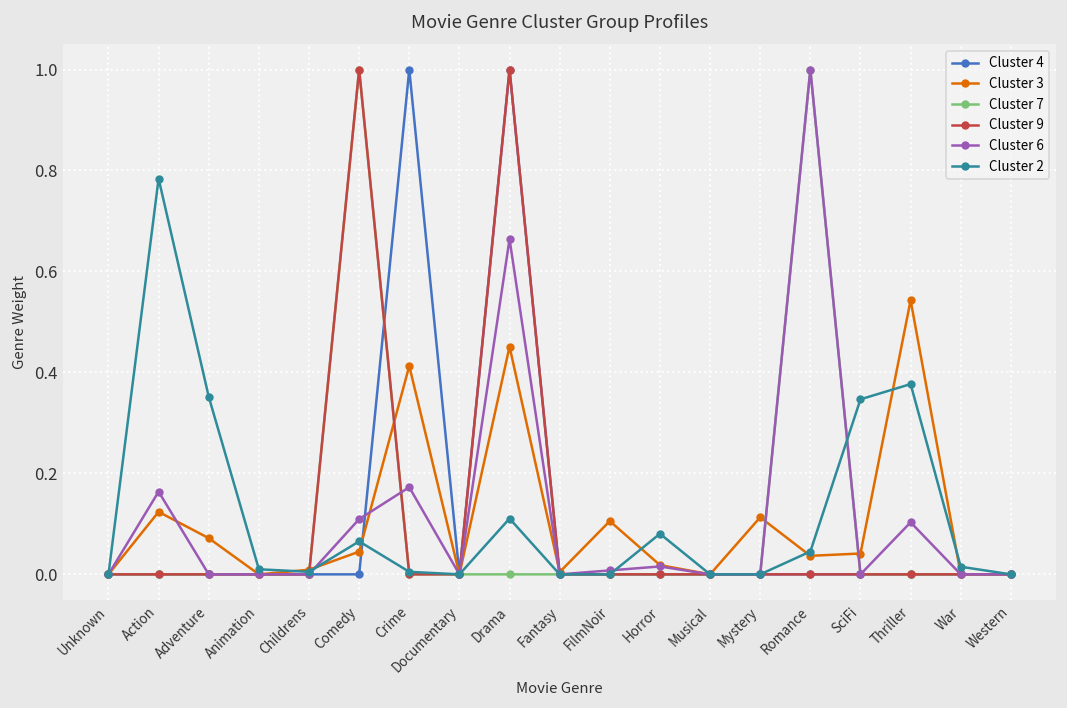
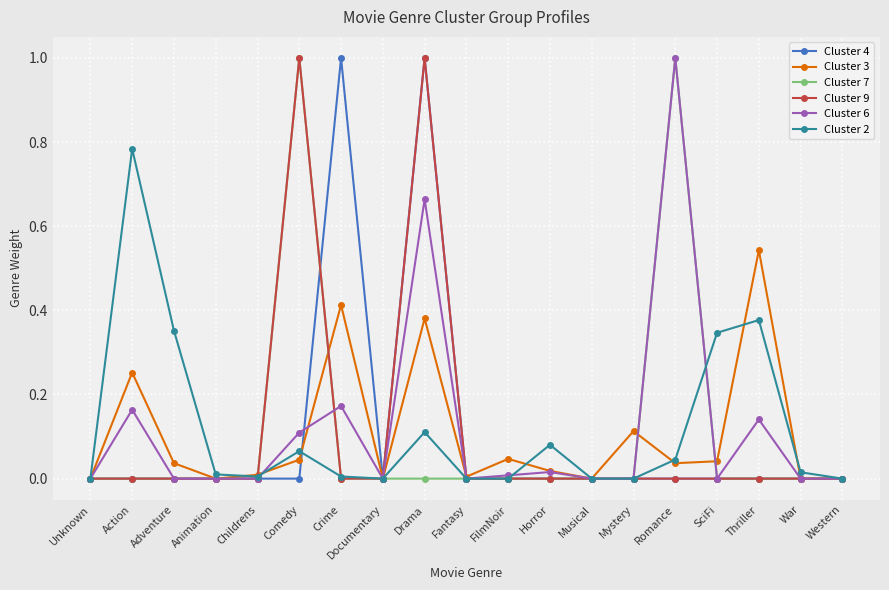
  {
    "Cluster 3": {
-     "Action": 0.12,
-     "Adventure": 0.07,
+     "Action": 0.25,
+     "Adventure": 0.04,
      "Comedy": 0.04,
      "Crime": 0.41,
-     "Drama": 0.45,
-     "FilmNoir": 0.11,
+     "Drama": 0.38,
+     "FilmNoir": 0.05,
      "Mystery": 0.11,
      "Romance": 0.04,
      "SciFi": 0.04,
      "Thriller": 0.54
    },
    "Cluster 7": {
      "Drama": 0.00
    },
    "Cluster 6": {
      "Action": 0.16,
      "Comedy": 0.11,
      "Crime": 0.17,
      "Drama": 0.66,
      "FilmNoir": 0.01,
-     "Thriller": 0.10
+     "Thriller": 0.14
    }
  }
